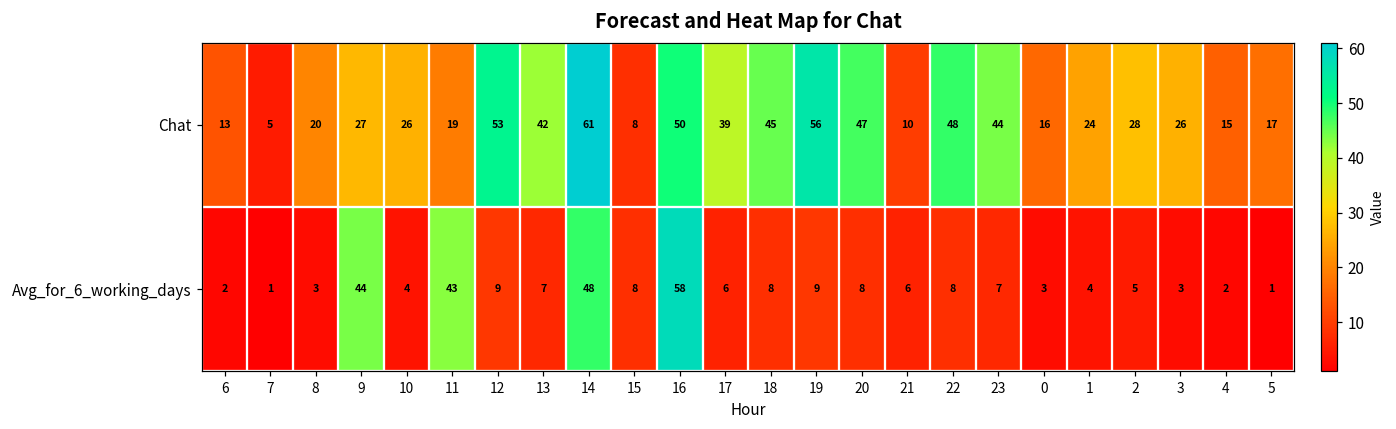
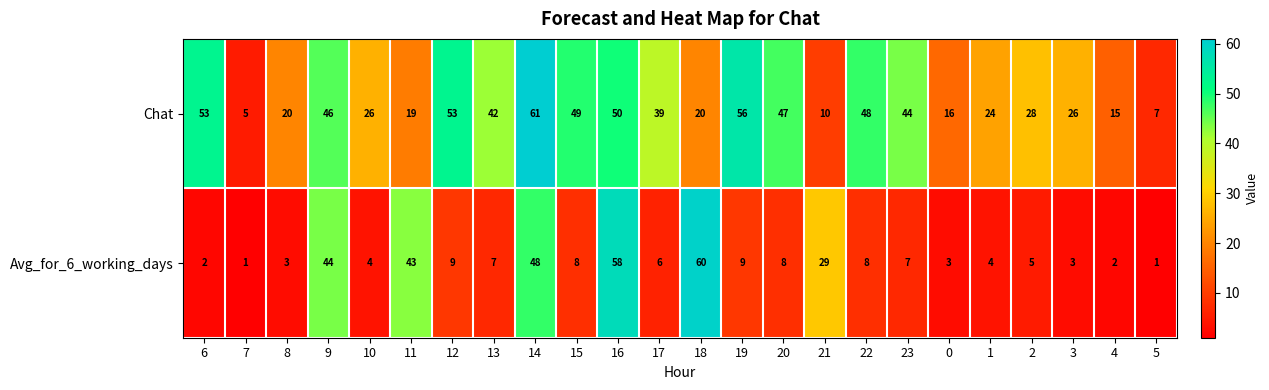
  {
    "Chat": {
-     "6": 13,
+     "6": 53,
      "7": 5,
      "8": 20,
-     "9": 27,
+     "9": 46,
      "10": 26,
      "11": 19,
      "12": 53,
      "13": 42,
      "14": 61,
-     "15": 8,
+     "15": 49,
      "16": 50,
      "17": 39,
-     "18": 45,
+     "18": 20,
      "19": 56,
      "20": 47,
      "21": 10,
      "22": 48,
      "23": 44,
      "0": 16,
      "1": 24,
      "2": 28,
      "3": 26,
      "4": 15,
-     "5": 17
+     "5": 7
    },
    "Avg_for_6_working_days": {
      "6": 2,
      "7": 1,
      "8": 3,
      "9": 44,
      "10": 4,
      "11": 43,
      "12": 9,
      "13": 7,
      "14": 48,
      "15": 8,
      "16": 58,
      "17": 6,
-     "18": 8,
+     "18": 60,
      "19": 9,
      "20": 8,
-     "21": 6,
+     "21": 29,
      "22": 8,
      "23": 7,
      "0": 3,
      "1": 4,
      "2": 5,
      "3": 3,
      "4": 2,
      "5": 1
    }
  }
